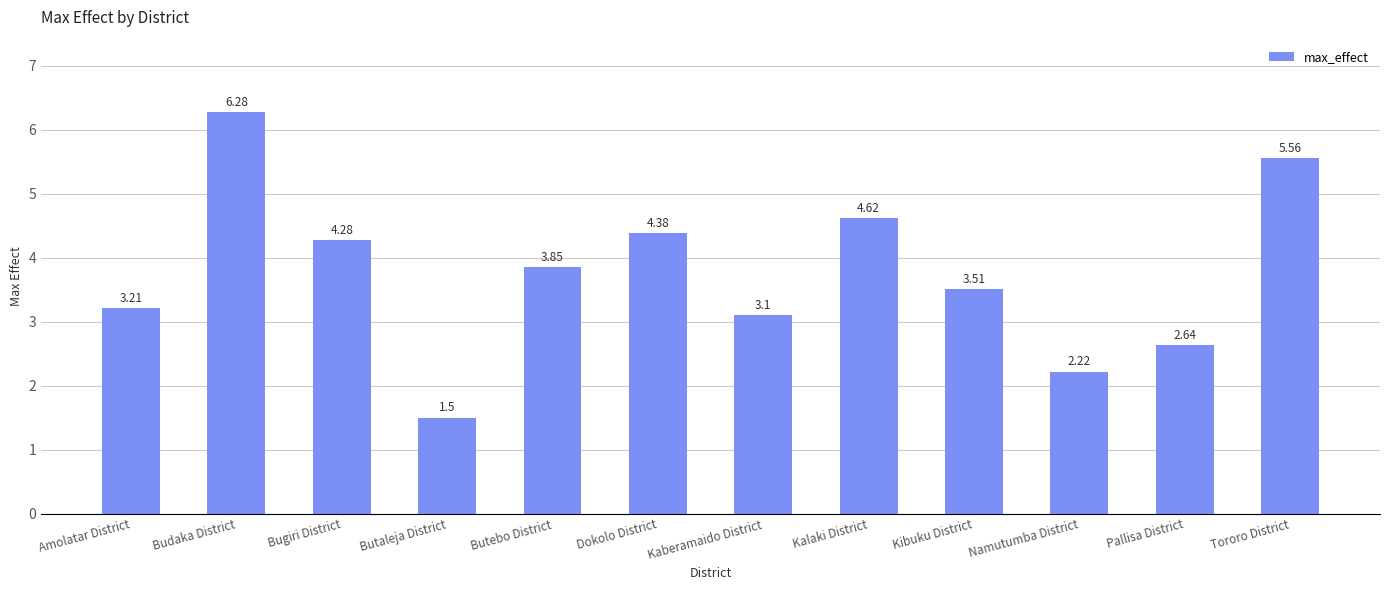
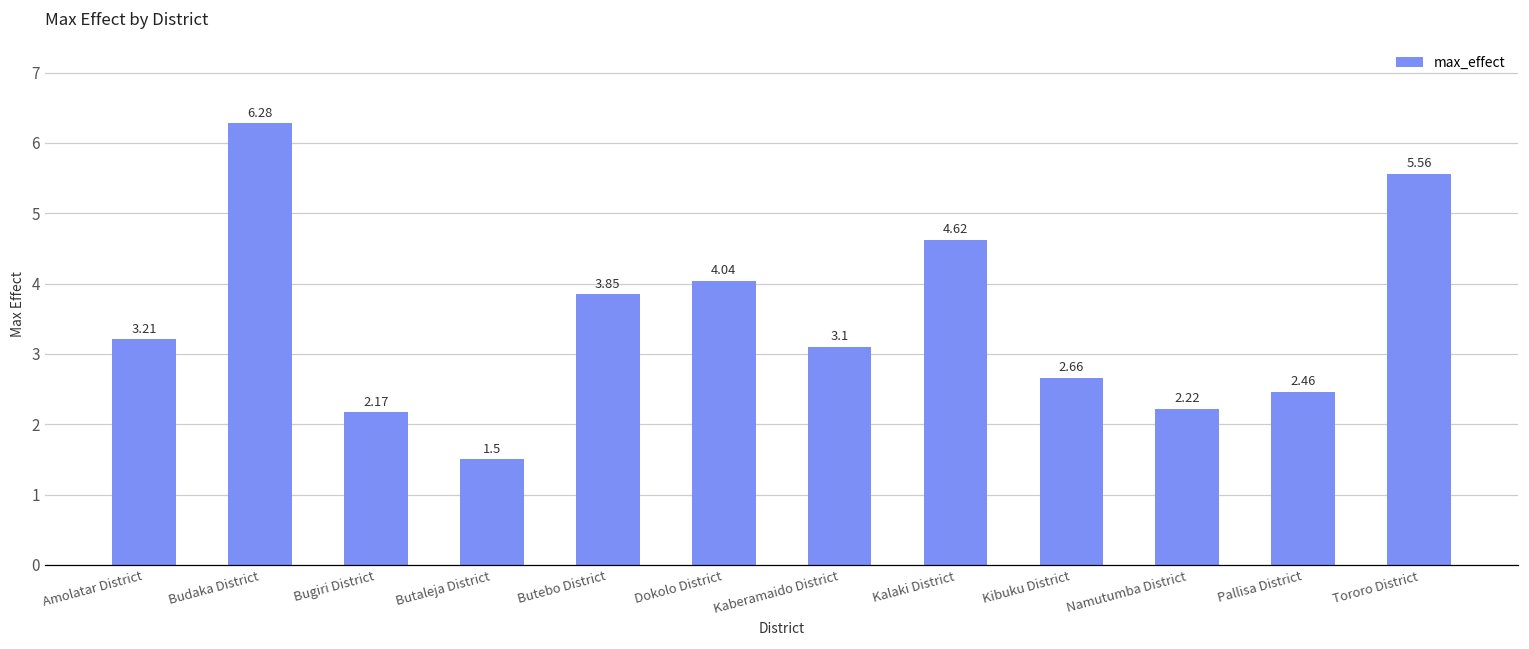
  {
    "Amolatar District": 3.21,
    "Budaka District": 6.28,
-   "Bugiri District": 4.28,
+   "Bugiri District": 2.17,
    "Butaleja District": 1.5,
    "Butebo District": 3.85,
-   "Dokolo District": 4.38,
+   "Dokolo District": 4.04,
    "Kaberamaido District": 3.1,
    "Kalaki District": 4.62,
-   "Kibuku District": 3.51,
+   "Kibuku District": 2.66,
    "Namutumba District": 2.22,
-   "Pallisa District": 2.64,
+   "Pallisa District": 2.46,
    "Tororo District": 5.56
  }
